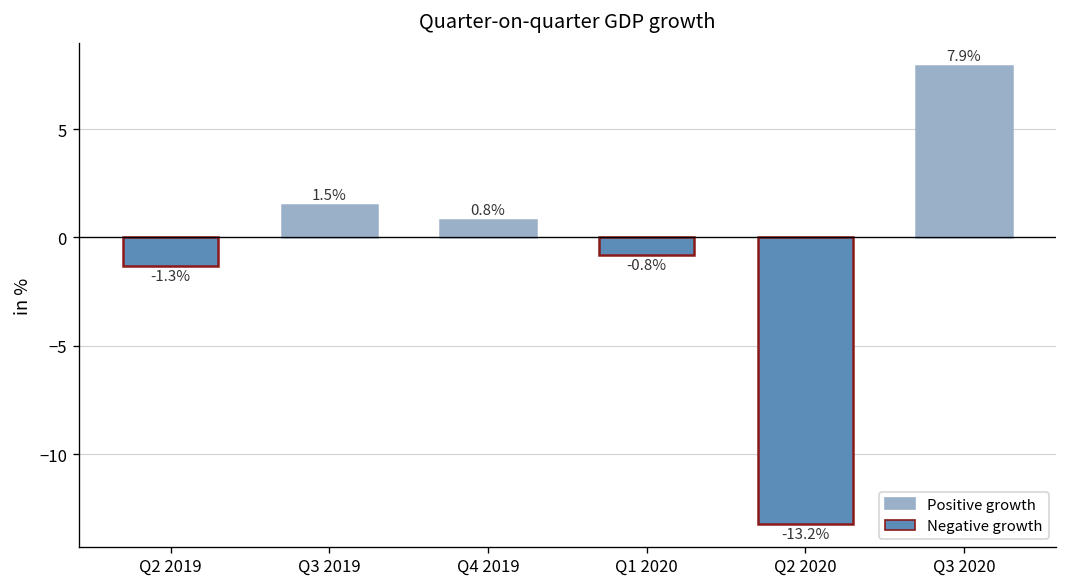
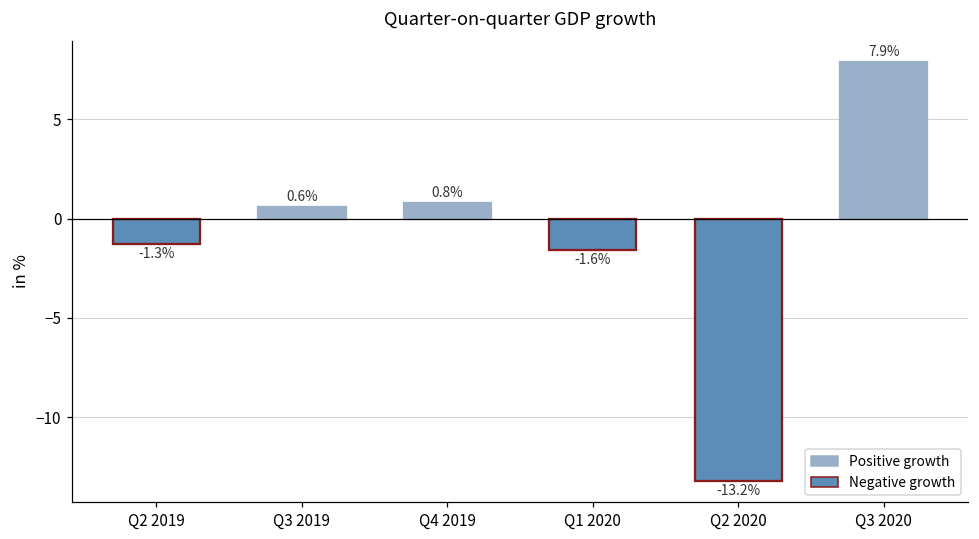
  {
    "Q2 2019": "-1.3%",
-   "Q3 2019": "1.5%",
+   "Q3 2019": "0.6%",
    "Q4 2019": "0.8%",
-   "Q1 2020": "-0.8%",
+   "Q1 2020": "-1.6%",
    "Q2 2020": "-13.2%",
    "Q3 2020": "7.9%"
  }
